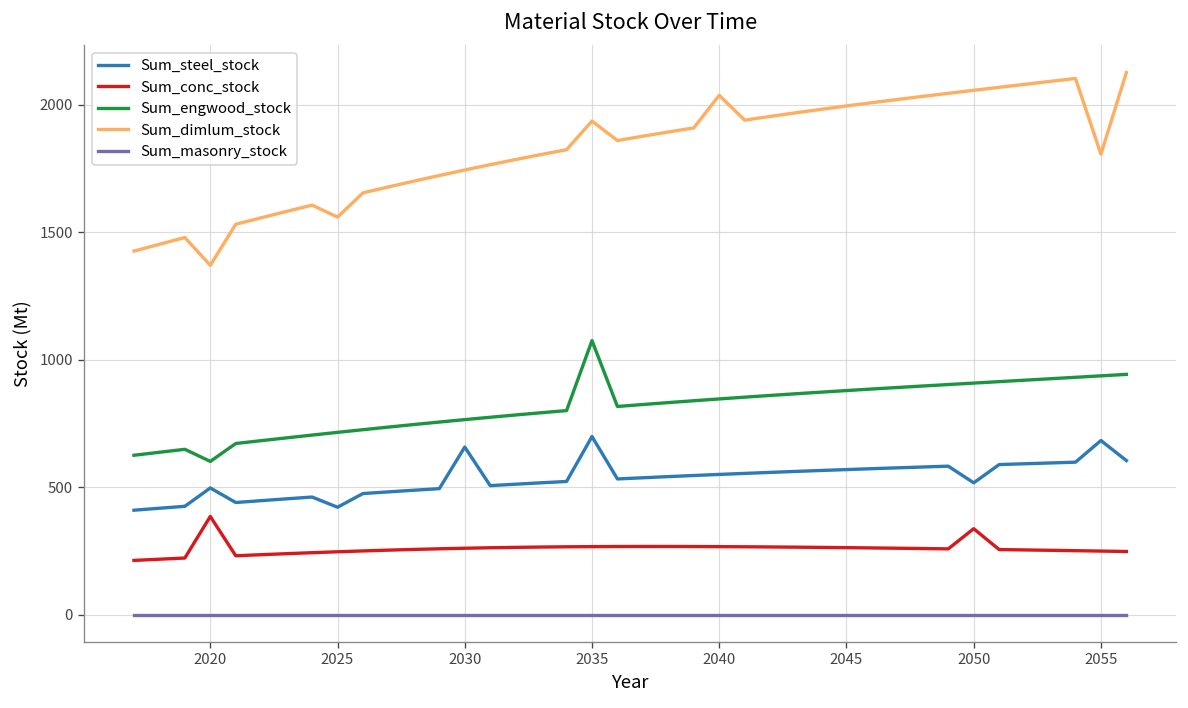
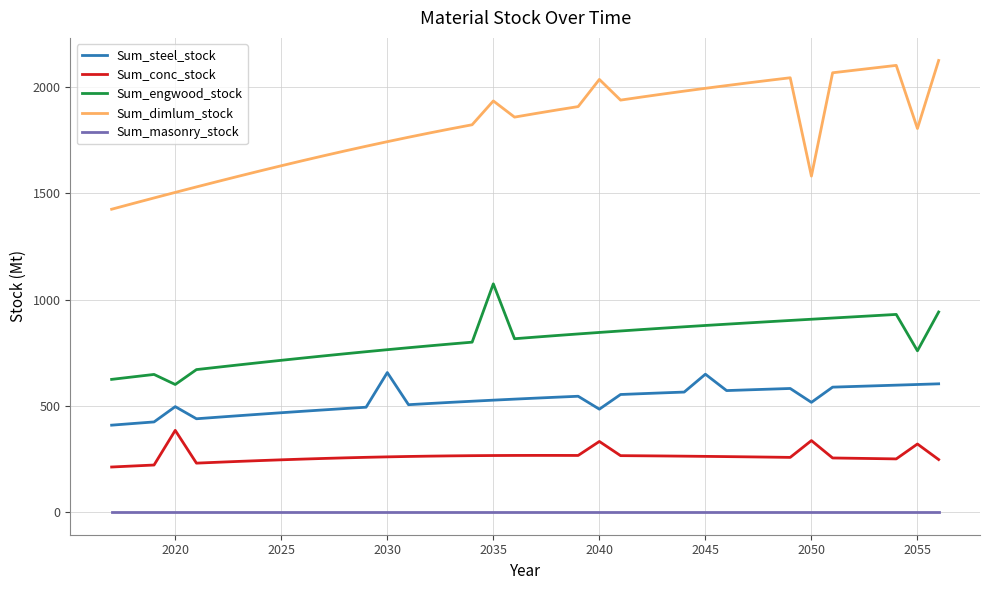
  {
    "Sum_steel_stock": {
      "2020": 500,
-     "2025": 420,
+     "2025": 470,
      "2030": 660,
-     "2035": 700,
-     "2040": 550,
-     "2045": 570,
+     "2035": 530,
+     "2040": 480,
+     "2045": 650,
      "2050": 520,
-     "2055": 680
+     "2055": 600
    },
    "Sum_conc_stock": {
      "2020": 380,
      "2025": 250,
      "2030": 260,
      "2035": 270,
-     "2040": 270,
+     "2040": 330,
      "2045": 260,
      "2050": 340,
-     "2055": 250
+     "2055": 320
    },
    "Sum_engwood_stock": {
      "2020": 600,
      "2025": 710,
      "2030": 760,
      "2035": 1070,
      "2040": 850,
      "2045": 880,
      "2050": 910,
-     "2055": 940
+     "2055": 760
    },
    "Sum_dimlum_stock": {
-     "2020": 1370,
-     "2025": 1560,
+     "2020": 1500,
+     "2025": 1630,
      "2030": 1740,
      "2035": 1930,
      "2040": 2040,
      "2045": 1990,
-     "2050": 2060,
+     "2050": 1580,
      "2055": 1810
    },
    "Sum_masonry_stock": {
      "2020": 0,
      "2025": 0,
      "2030": 0,
      "2035": 0,
      "2040": 0,
      "2045": 0,
      "2050": 0,
      "2055": 0
    }
  }
